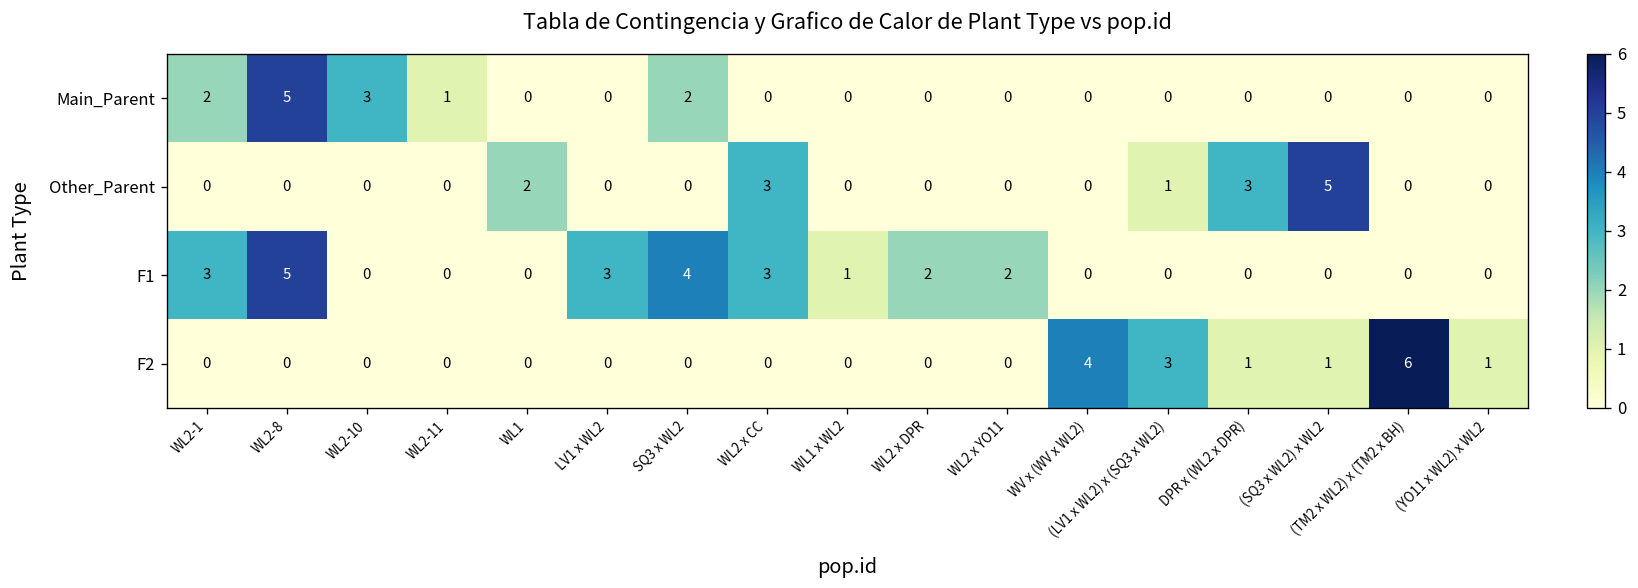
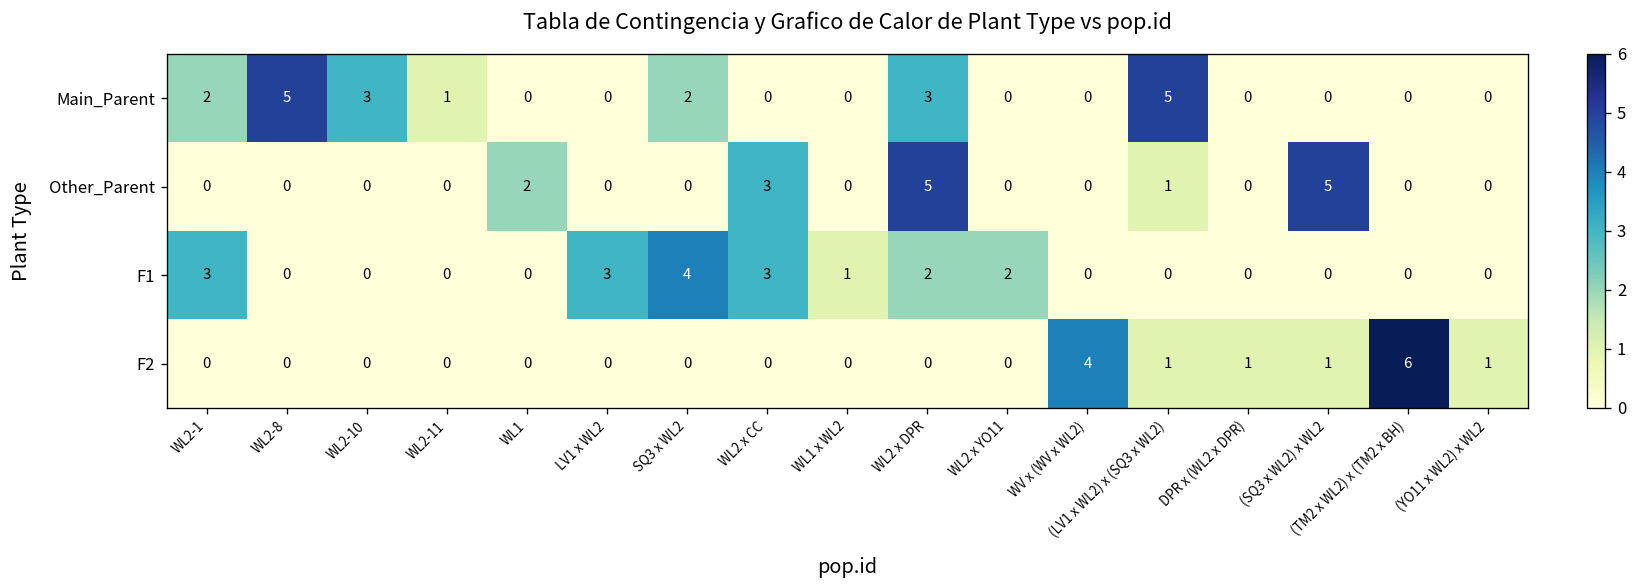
  {
    "Main_Parent": {
      "WL2-1": 2,
      "WL2-8": 5,
      "WL2-10": 3,
      "WL2-11": 1,
      "WL1": 0,
      "LV1 x WL2": 0,
      "SQ3 x WL2": 2,
      "WL2 x CC": 0,
      "WL1 x WL2": 0,
-     "WL2 x DPR": 0,
+     "WL2 x DPR": 3,
      "WL2 x YO11": 0,
      "WV x (WV x WL2)": 0,
-     "(LV1 x WL2) x (SQ3 x WL2)": 0,
+     "(LV1 x WL2) x (SQ3 x WL2)": 5,
      "DPR x (WL2 x DPR)": 0,
      "(SQ3 x WL2) x WL2": 0,
      "(TM2 x WL2) x (TM2 x BH)": 0,
      "(YO11 x WL2) x WL2": 0
    },
    "Other_Parent": {
      "WL2-1": 0,
      "WL2-8": 0,
      "WL2-10": 0,
      "WL2-11": 0,
      "WL1": 2,
      "LV1 x WL2": 0,
      "SQ3 x WL2": 0,
      "WL2 x CC": 3,
      "WL1 x WL2": 0,
-     "WL2 x DPR": 0,
+     "WL2 x DPR": 5,
      "WL2 x YO11": 0,
      "WV x (WV x WL2)": 0,
      "(LV1 x WL2) x (SQ3 x WL2)": 1,
-     "DPR x (WL2 x DPR)": 3,
+     "DPR x (WL2 x DPR)": 0,
      "(SQ3 x WL2) x WL2": 5,
      "(TM2 x WL2) x (TM2 x BH)": 0,
      "(YO11 x WL2) x WL2": 0
    },
    "F1": {
      "WL2-1": 3,
-     "WL2-8": 5,
+     "WL2-8": 0,
      "WL2-10": 0,
      "WL2-11": 0,
      "WL1": 0,
      "LV1 x WL2": 3,
      "SQ3 x WL2": 4,
      "WL2 x CC": 3,
      "WL1 x WL2": 1,
      "WL2 x DPR": 2,
      "WL2 x YO11": 2,
      "WV x (WV x WL2)": 0,
      "(LV1 x WL2) x (SQ3 x WL2)": 0,
      "DPR x (WL2 x DPR)": 0,
      "(SQ3 x WL2) x WL2": 0,
      "(TM2 x WL2) x (TM2 x BH)": 0,
      "(YO11 x WL2) x WL2": 0
    },
    "F2": {
      "WL2-1": 0,
      "WL2-8": 0,
      "WL2-10": 0,
      "WL2-11": 0,
      "WL1": 0,
      "LV1 x WL2": 0,
      "SQ3 x WL2": 0,
      "WL2 x CC": 0,
      "WL1 x WL2": 0,
      "WL2 x DPR": 0,
      "WL2 x YO11": 0,
      "WV x (WV x WL2)": 4,
-     "(LV1 x WL2) x (SQ3 x WL2)": 3,
+     "(LV1 x WL2) x (SQ3 x WL2)": 1,
      "DPR x (WL2 x DPR)": 1,
      "(SQ3 x WL2) x WL2": 1,
      "(TM2 x WL2) x (TM2 x BH)": 6,
      "(YO11 x WL2) x WL2": 1
    }
  }
